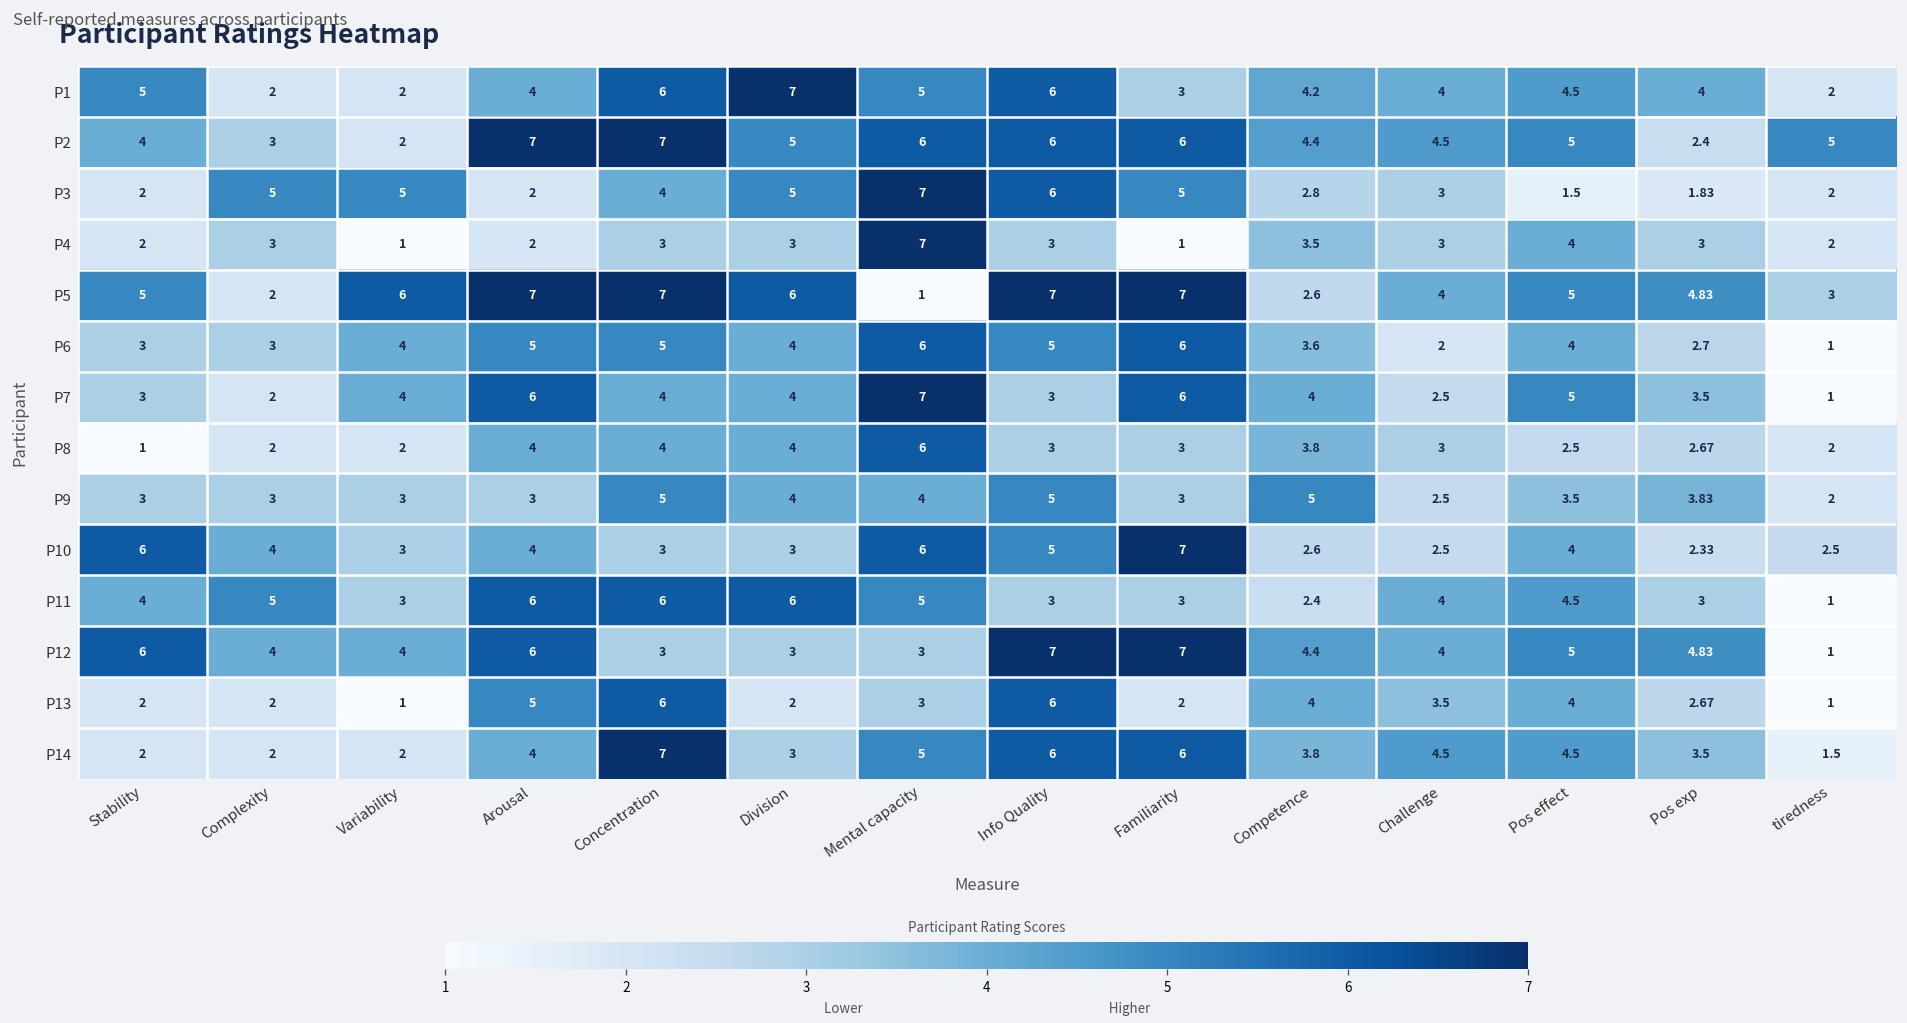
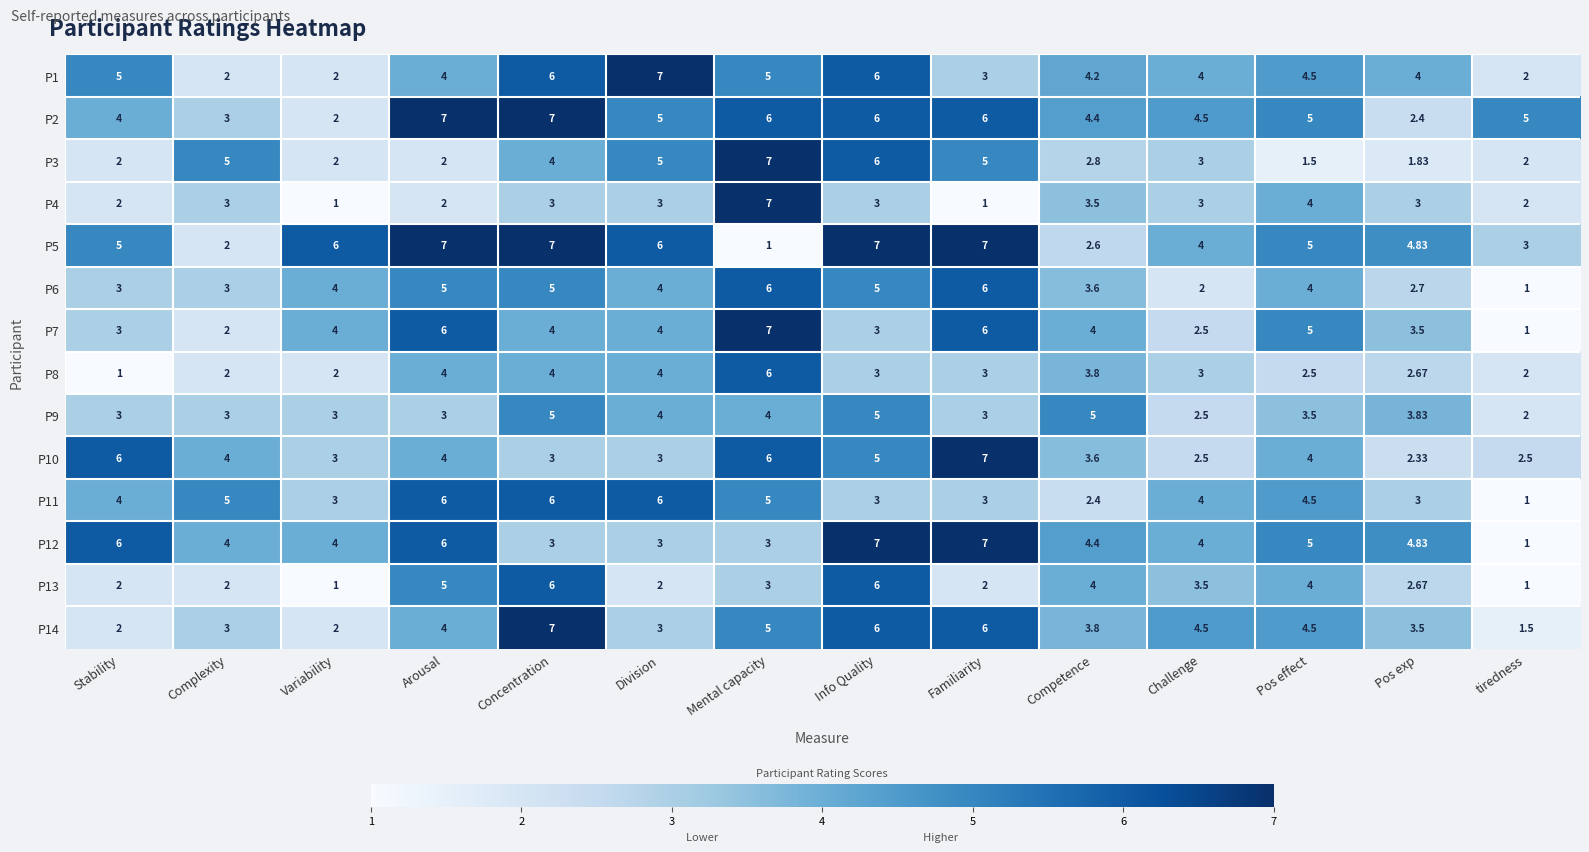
  {
    "P1": {
      "Stability": 5,
      "Complexity": 2,
      "Variability": 2,
      "Arousal": 4,
      "Concentration": 6,
      "Division": 7,
      "Mental capacity": 5,
      "Info Quality": 6,
      "Familiarity": 3,
      "Competence": 4.2,
      "Challenge": 4,
      "Pos effect": 4.5,
      "Pos exp": 4,
      "tiredness": 2
    },
    "P2": {
      "Stability": 4,
      "Complexity": 3,
      "Variability": 2,
      "Arousal": 7,
      "Concentration": 7,
      "Division": 5,
      "Mental capacity": 6,
      "Info Quality": 6,
      "Familiarity": 6,
      "Competence": 4.4,
      "Challenge": 4.5,
      "Pos effect": 5,
      "Pos exp": 2.4,
      "tiredness": 5
    },
    "P3": {
      "Stability": 2,
      "Complexity": 5,
-     "Variability": 5,
+     "Variability": 2,
      "Arousal": 2,
      "Concentration": 4,
      "Division": 5,
      "Mental capacity": 7,
      "Info Quality": 6,
      "Familiarity": 5,
      "Competence": 2.8,
      "Challenge": 3,
      "Pos effect": 1.5,
      "Pos exp": 1.83,
      "tiredness": 2
    },
    "P4": {
      "Stability": 2,
      "Complexity": 3,
      "Variability": 1,
      "Arousal": 2,
      "Concentration": 3,
      "Division": 3,
      "Mental capacity": 7,
      "Info Quality": 3,
      "Familiarity": 1,
      "Competence": 3.5,
      "Challenge": 3,
      "Pos effect": 4,
      "Pos exp": 3,
      "tiredness": 2
    },
    "P5": {
      "Stability": 5,
      "Complexity": 2,
      "Variability": 6,
      "Arousal": 7,
      "Concentration": 7,
      "Division": 6,
      "Mental capacity": 1,
      "Info Quality": 7,
      "Familiarity": 7,
      "Competence": 2.6,
      "Challenge": 4,
      "Pos effect": 5,
      "Pos exp": 4.83,
      "tiredness": 3
    },
    "P6": {
      "Stability": 3,
      "Complexity": 3,
      "Variability": 4,
      "Arousal": 5,
      "Concentration": 5,
      "Division": 4,
      "Mental capacity": 6,
      "Info Quality": 5,
      "Familiarity": 6,
      "Competence": 3.6,
      "Challenge": 2,
      "Pos effect": 4,
      "Pos exp": 2.7,
      "tiredness": 1
    },
    "P7": {
      "Stability": 3,
      "Complexity": 2,
      "Variability": 4,
      "Arousal": 6,
      "Concentration": 4,
      "Division": 4,
      "Mental capacity": 7,
      "Info Quality": 3,
      "Familiarity": 6,
      "Competence": 4,
      "Challenge": 2.5,
      "Pos effect": 5,
      "Pos exp": 3.5,
      "tiredness": 1
    },
    "P8": {
      "Stability": 1,
      "Complexity": 2,
      "Variability": 2,
      "Arousal": 4,
      "Concentration": 4,
      "Division": 4,
      "Mental capacity": 6,
      "Info Quality": 3,
      "Familiarity": 3,
      "Competence": 3.8,
      "Challenge": 3,
      "Pos effect": 2.5,
      "Pos exp": 2.67,
      "tiredness": 2
    },
    "P9": {
      "Stability": 3,
      "Complexity": 3,
      "Variability": 3,
      "Arousal": 3,
      "Concentration": 5,
      "Division": 4,
      "Mental capacity": 4,
      "Info Quality": 5,
      "Familiarity": 3,
      "Competence": 5,
      "Challenge": 2.5,
      "Pos effect": 3.5,
      "Pos exp": 3.83,
      "tiredness": 2
    },
    "P10": {
      "Stability": 6,
      "Complexity": 4,
      "Variability": 3,
      "Arousal": 4,
      "Concentration": 3,
      "Division": 3,
      "Mental capacity": 6,
      "Info Quality": 5,
      "Familiarity": 7,
-     "Competence": 2.6,
+     "Competence": 3.6,
      "Challenge": 2.5,
      "Pos effect": 4,
      "Pos exp": 2.33,
      "tiredness": 2.5
    },
    "P11": {
      "Stability": 4,
      "Complexity": 5,
      "Variability": 3,
      "Arousal": 6,
      "Concentration": 6,
      "Division": 6,
      "Mental capacity": 5,
      "Info Quality": 3,
      "Familiarity": 3,
      "Competence": 2.4,
      "Challenge": 4,
      "Pos effect": 4.5,
      "Pos exp": 3,
      "tiredness": 1
    },
    "P12": {
      "Stability": 6,
      "Complexity": 4,
      "Variability": 4,
      "Arousal": 6,
      "Concentration": 3,
      "Division": 3,
      "Mental capacity": 3,
      "Info Quality": 7,
      "Familiarity": 7,
      "Competence": 4.4,
      "Challenge": 4,
      "Pos effect": 5,
      "Pos exp": 4.83,
      "tiredness": 1
    },
    "P13": {
      "Stability": 2,
      "Complexity": 2,
      "Variability": 1,
      "Arousal": 5,
      "Concentration": 6,
      "Division": 2,
      "Mental capacity": 3,
      "Info Quality": 6,
      "Familiarity": 2,
      "Competence": 4,
      "Challenge": 3.5,
      "Pos effect": 4,
      "Pos exp": 2.67,
      "tiredness": 1
    },
    "P14": {
      "Stability": 2,
-     "Complexity": 2,
+     "Complexity": 3,
      "Variability": 2,
      "Arousal": 4,
      "Concentration": 7,
      "Division": 3,
      "Mental capacity": 5,
      "Info Quality": 6,
      "Familiarity": 6,
      "Competence": 3.8,
      "Challenge": 4.5,
      "Pos effect": 4.5,
      "Pos exp": 3.5,
      "tiredness": 1.5
    }
  }
